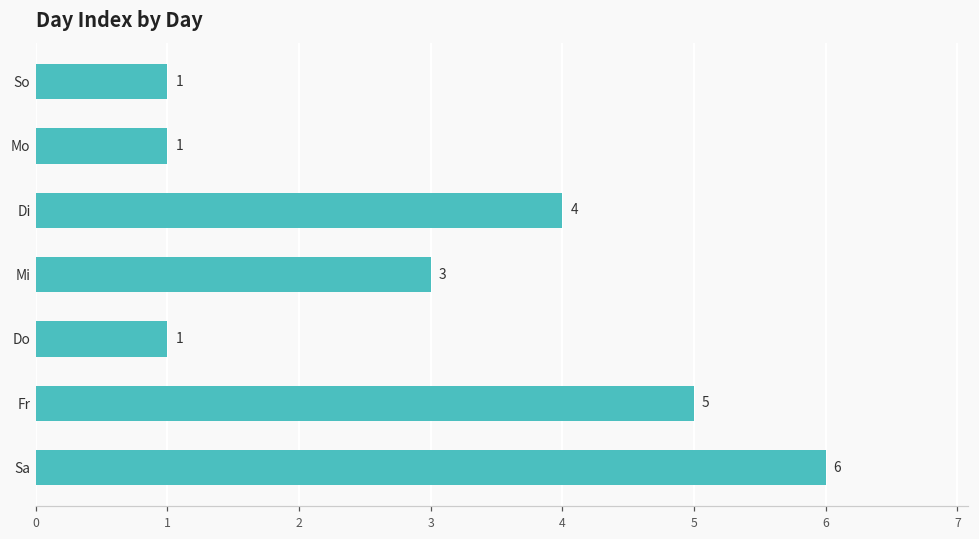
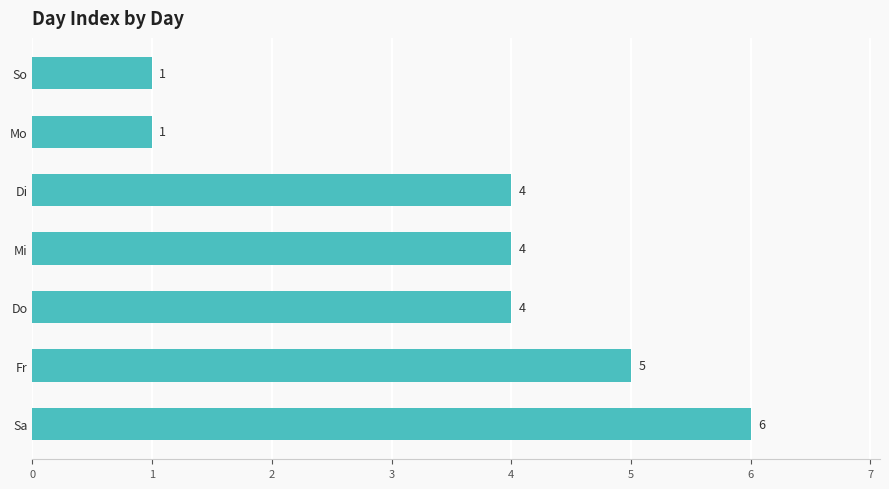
  {
    "So": 1,
    "Mo": 1,
    "Di": 4,
-   "Mi": 3,
-   "Do": 1,
+   "Mi": 4,
+   "Do": 4,
    "Fr": 5,
    "Sa": 6
  }
